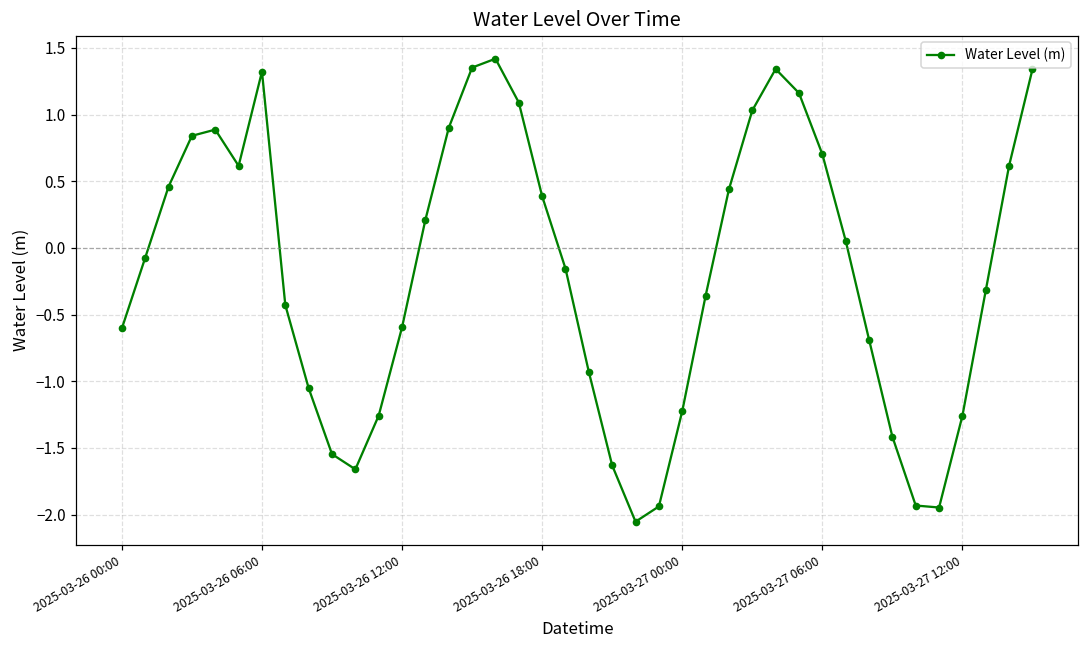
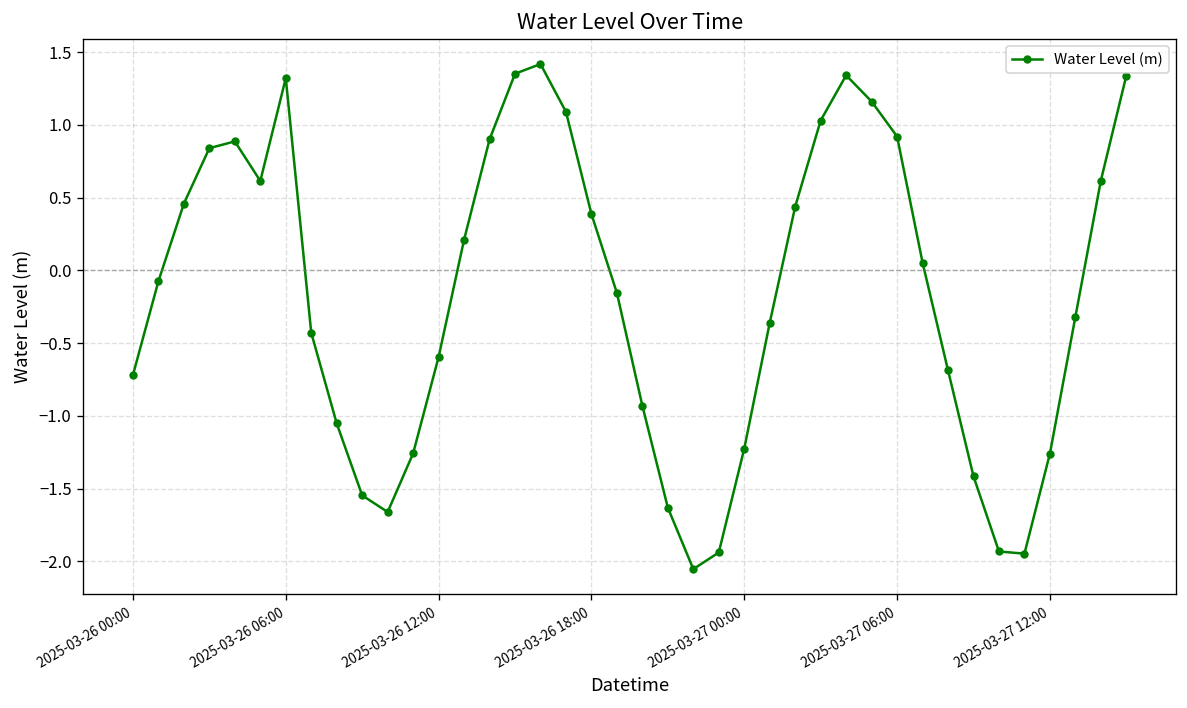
  {
-   "2025-03-26 00:00": -0.60,
+   "2025-03-26 00:00": -0.72,
    "2025-03-26 06:00": 1.32,
    "2025-03-26 12:00": -0.59,
    "2025-03-26 18:00": 0.39,
    "2025-03-27 00:00": -1.22,
-   "2025-03-27 06:00": 0.70,
+   "2025-03-27 06:00": 0.92,
    "2025-03-27 12:00": -1.26
  }
